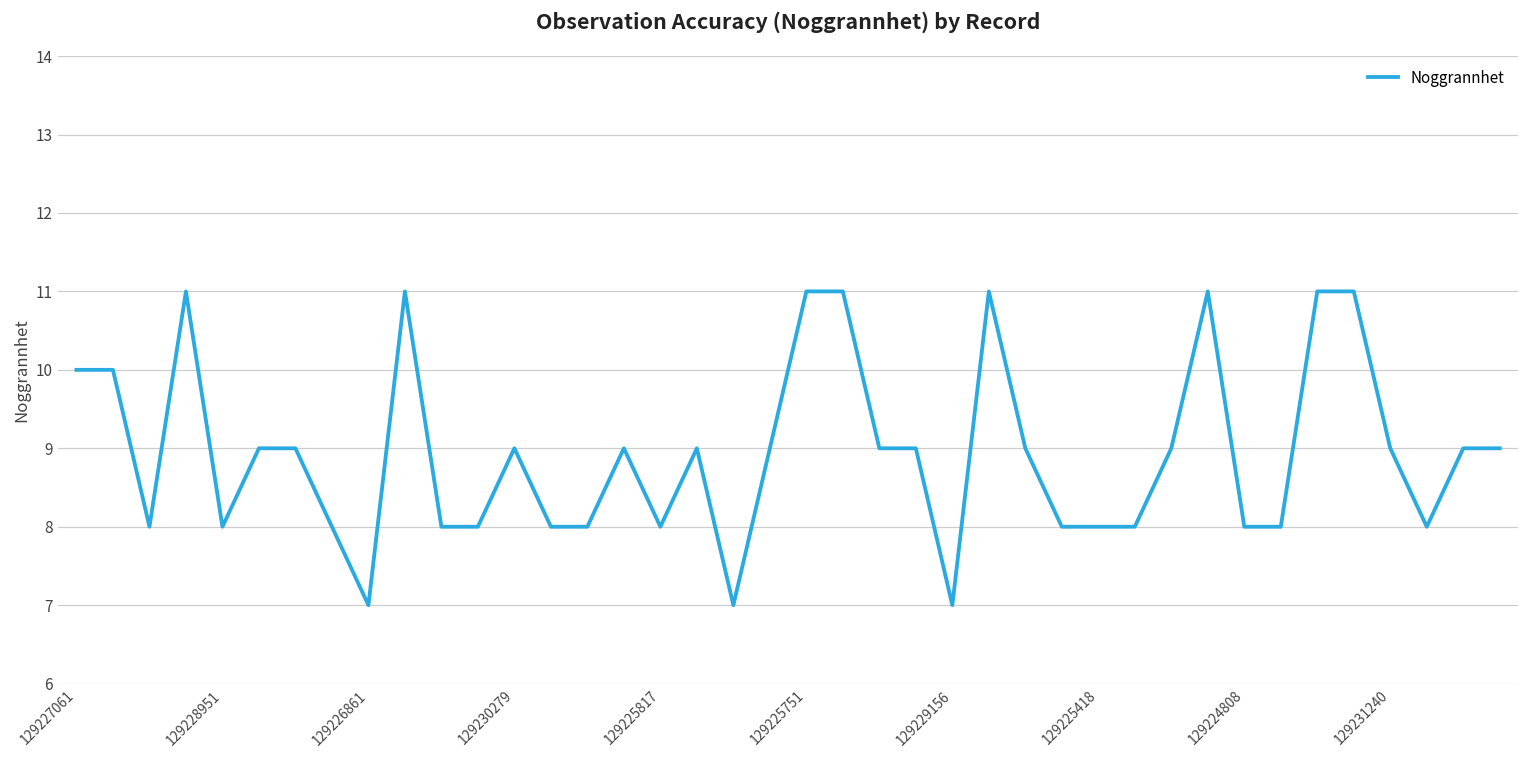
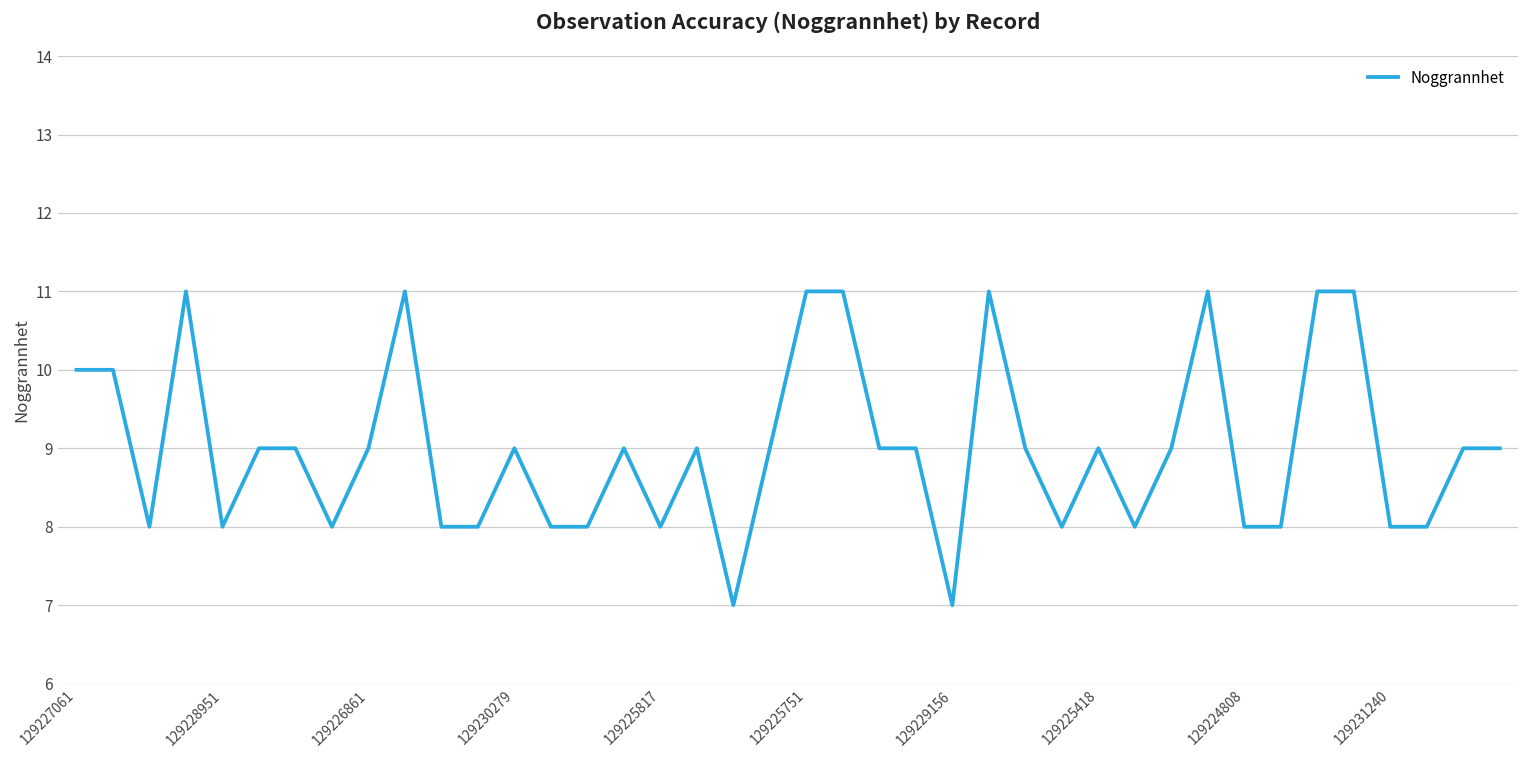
  {
    "129227061": 10,
    "129228951": 8,
-   "129226861": 7,
+   "129226861": 9,
    "129230279": 9,
    "129225817": 8,
    "129225751": 11,
    "129229156": 7,
-   "129225418": 8,
+   "129225418": 9,
    "129224808": 8,
-   "129231240": 9
+   "129231240": 8
  }
